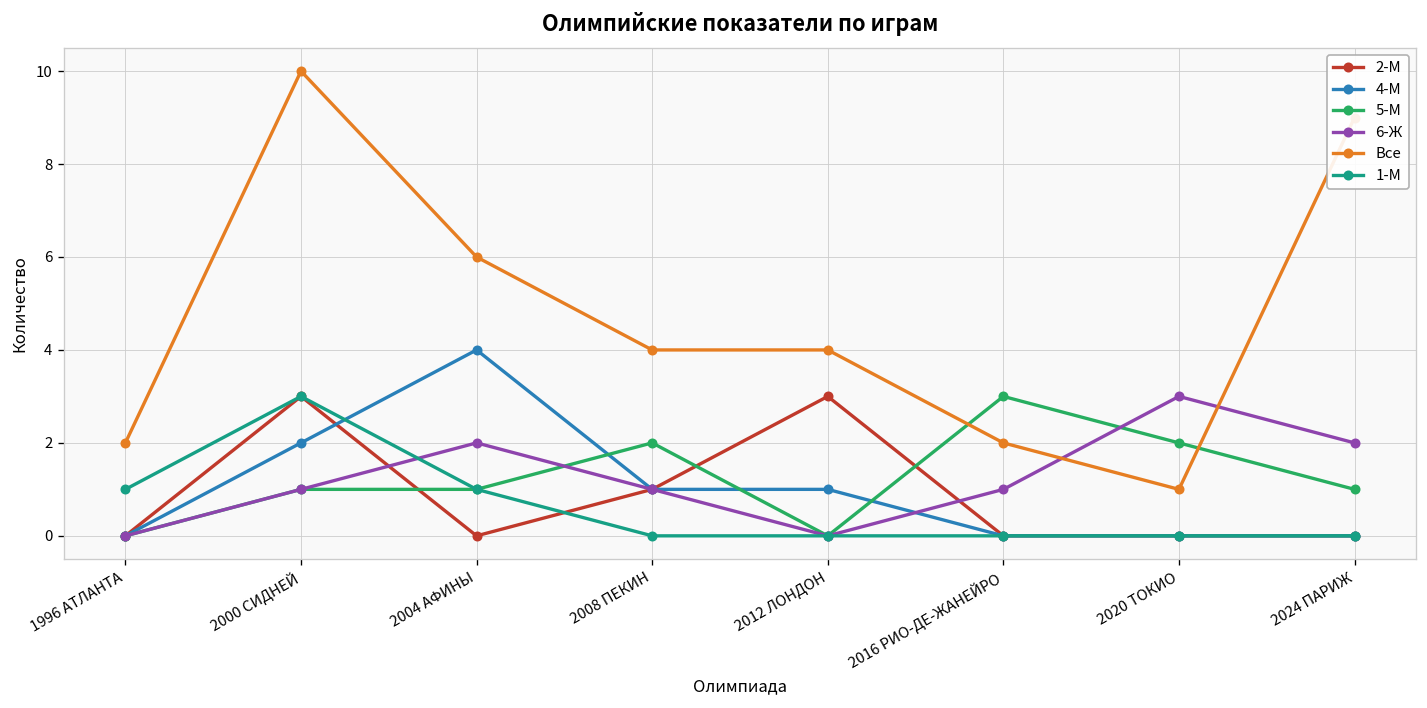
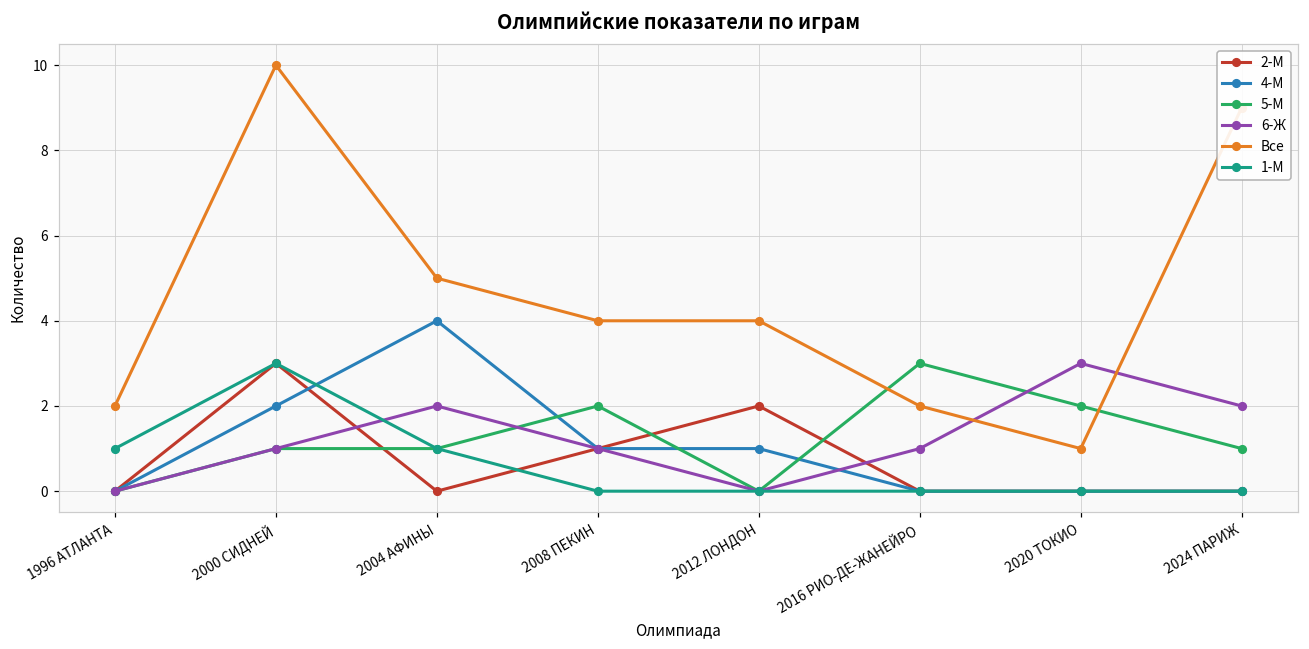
  {
    "2-М": {
      "2004 АФИНЫ": 0,
-     "2012 ЛОНДОН": 3
+     "2012 ЛОНДОН": 2
    },
    "4-М": {
      "2000 СИДНЕЙ": 2,
      "2004 АФИНЫ": 4,
      "2012 ЛОНДОН": 1
    },
    "6-Ж": {
      "2004 АФИНЫ": 2,
      "2016 РИО-ДЕ-ЖАНЕЙРО": 1,
      "2020 ТОКИО": 3,
      "2024 ПАРИЖ": 2
    },
    "Все": {
      "1996 АТЛАНТА": 2,
      "2000 СИДНЕЙ": 10,
-     "2004 АФИНЫ": 6,
+     "2004 АФИНЫ": 5,
      "2008 ПЕКИН": 4,
      "2012 ЛОНДОН": 4,
      "2016 РИО-ДЕ-ЖАНЕЙРО": 2,
      "2020 ТОКИО": 1
    }
  }
